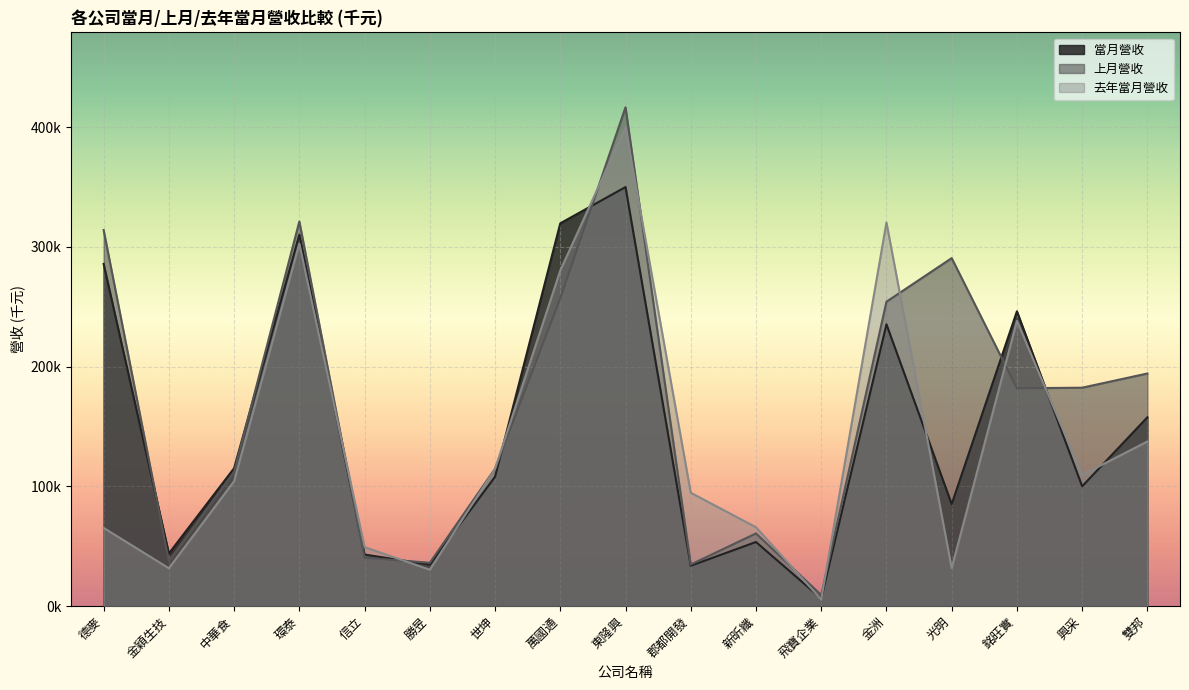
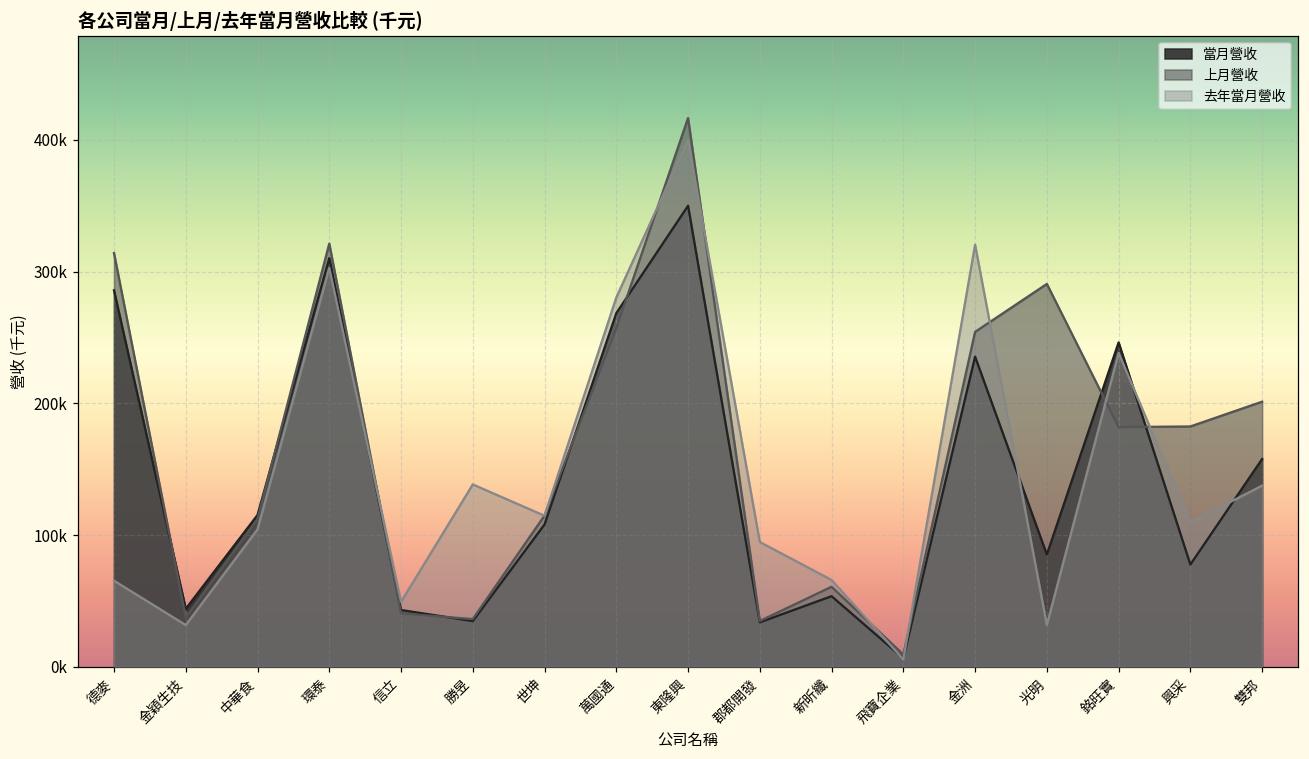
  {
    "當月營收": {
      "德麥": 286000,
      "金穎生技": 44000,
      "中華食": 115000,
      "環泰": 310000,
      "信立": 43000,
      "世坤": 108000,
-     "萬國通": 320000,
+     "萬國通": 268000,
      "東隆興": 350000,
      "新昕纖": 54000,
      "金洲": 235000,
      "光明": 85000,
      "銘旺實": 246000,
-     "興采": 100000,
+     "興采": 78000,
      "雙邦": 158000
    },
    "上月營收": {
      "德麥": 314000,
      "金穎生技": 38000,
      "中華食": 112000,
      "環泰": 321000,
      "信立": 40000,
      "萬國通": 257000,
      "東隆興": 417000,
      "新昕纖": 61000,
      "飛寶企業": 9000,
      "金洲": 254000,
      "光明": 291000,
      "銘旺實": 182000,
      "興采": 182000,
-     "雙邦": 194000
+     "雙邦": 201000
    },
    "去年當月營收": {
      "德麥": 65000,
      "金穎生技": 32000,
      "中華食": 104000,
      "環泰": 303000,
      "信立": 49000,
-     "勝昱": 30000,
+     "勝昱": 138000,
      "萬國通": 280000,
      "東隆興": 400000,
      "郡都開發": 95000,
      "新昕纖": 66000,
      "金洲": 320000,
      "光明": 32000,
      "銘旺實": 238000,
      "興采": 110000,
      "雙邦": 138000
    }
  }
